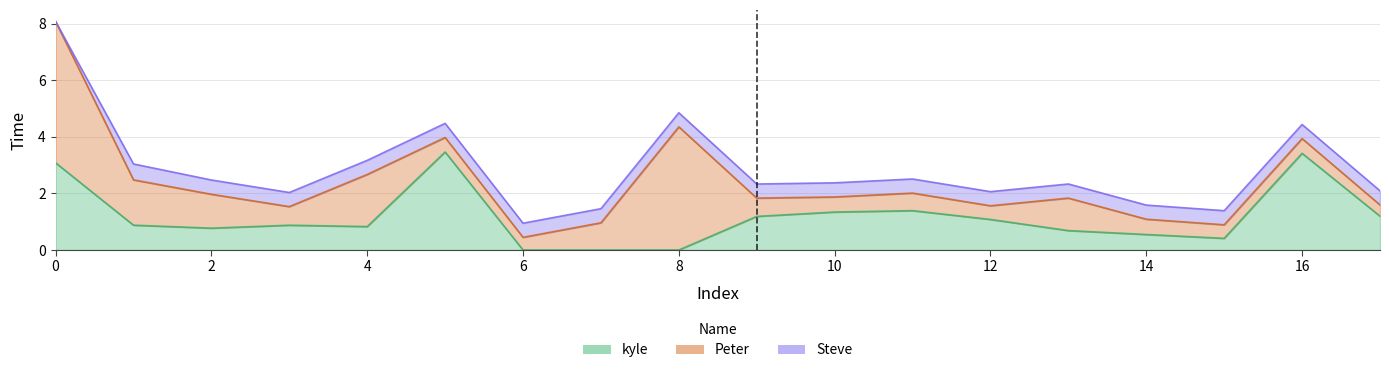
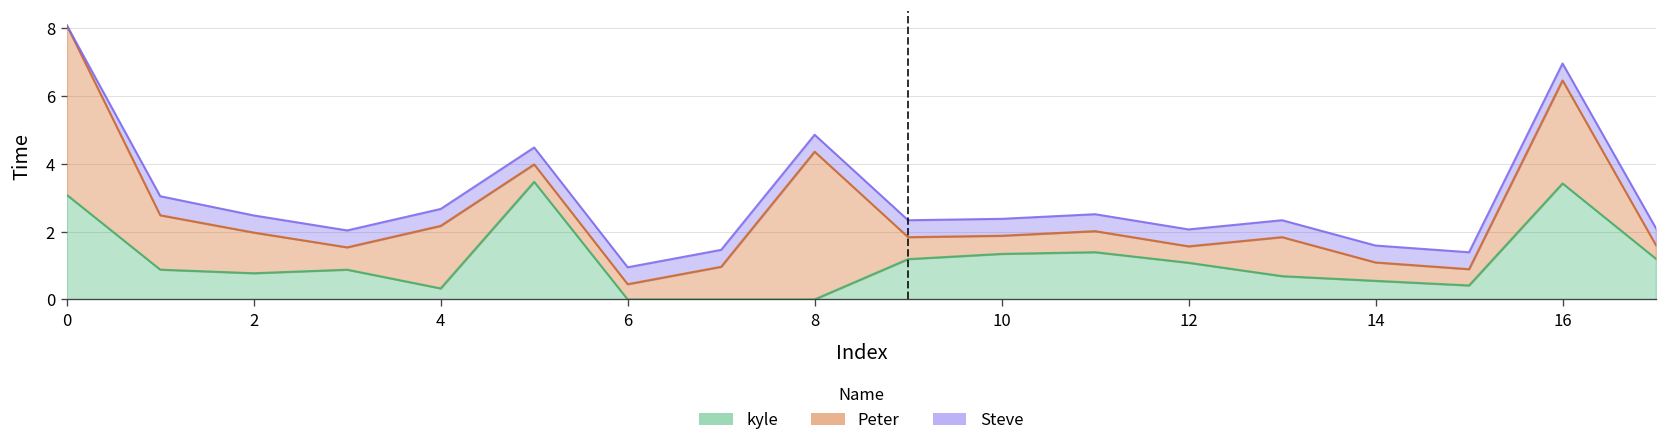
  {
    "kyle": {
      "0": 3.1,
      "2": 0.8,
-     "4": 0.8,
+     "4": 0.3,
      "6": 0.0,
      "8": 0.0,
      "10": 1.3,
      "12": 1.1,
      "14": 0.5,
      "16": 3.4
    },
    "Peter": {
      "2": 1.2,
      "4": 1.8,
      "6": 0.4,
      "8": 4.4,
      "10": 0.5,
      "12": 0.5,
      "14": 0.5,
-     "16": 0.5
+     "16": 3.0
    },
    "Steve": {
      "2": 0.5,
      "4": 0.5,
      "6": 0.5,
      "8": 0.5,
      "10": 0.5,
      "12": 0.5,
      "14": 0.5,
      "16": 0.5
    }
  }
